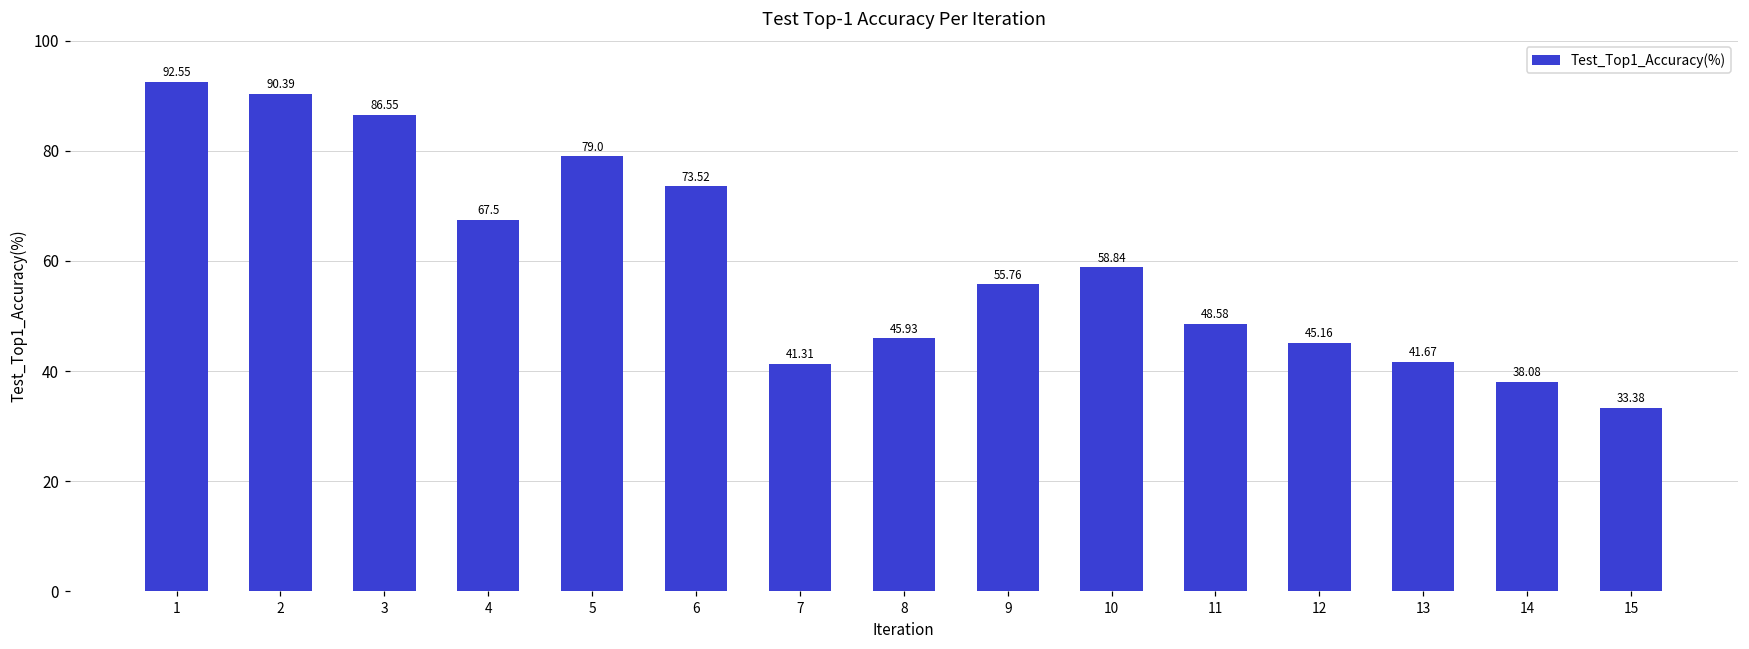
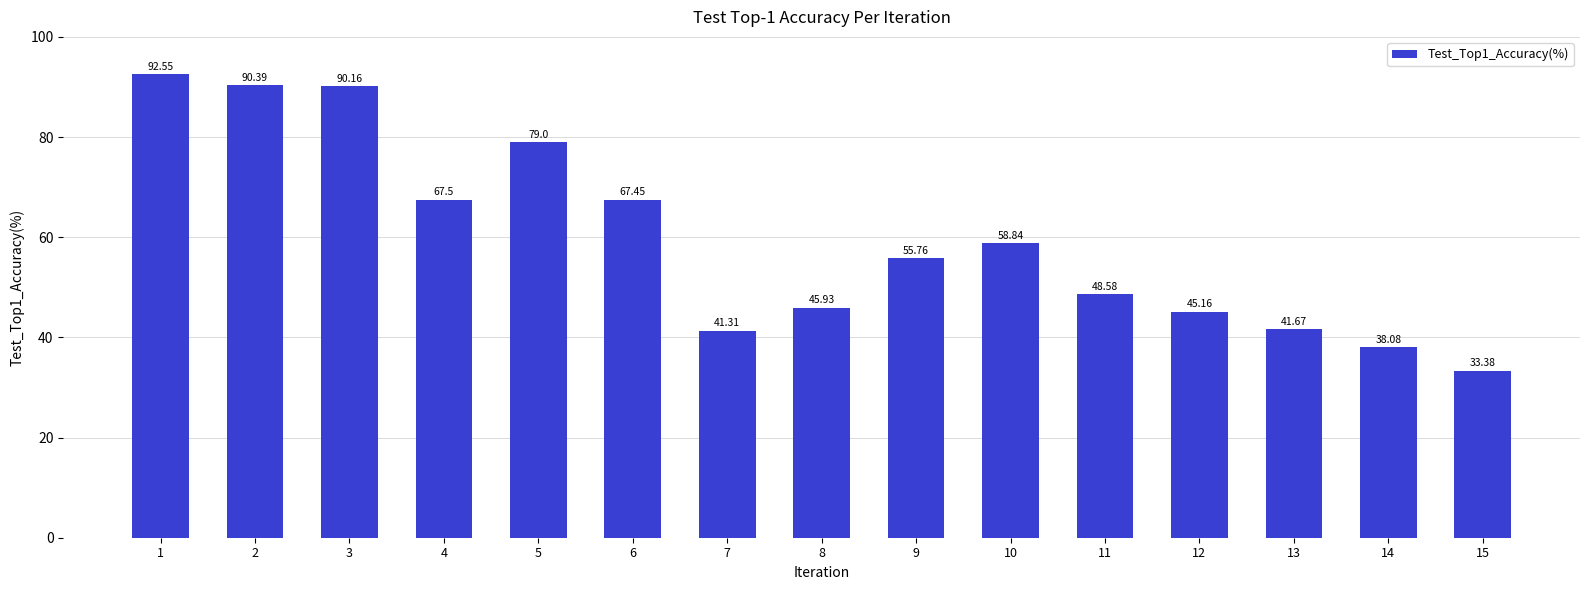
  {
    "1": 92.55,
    "2": 90.39,
-   "3": 86.55,
+   "3": 90.16,
    "4": 67.5,
    "5": 79.0,
-   "6": 73.52,
+   "6": 67.45,
    "7": 41.31,
    "8": 45.93,
    "9": 55.76,
    "10": 58.84,
    "11": 48.58,
    "12": 45.16,
    "13": 41.67,
    "14": 38.08,
    "15": 33.38
  }
